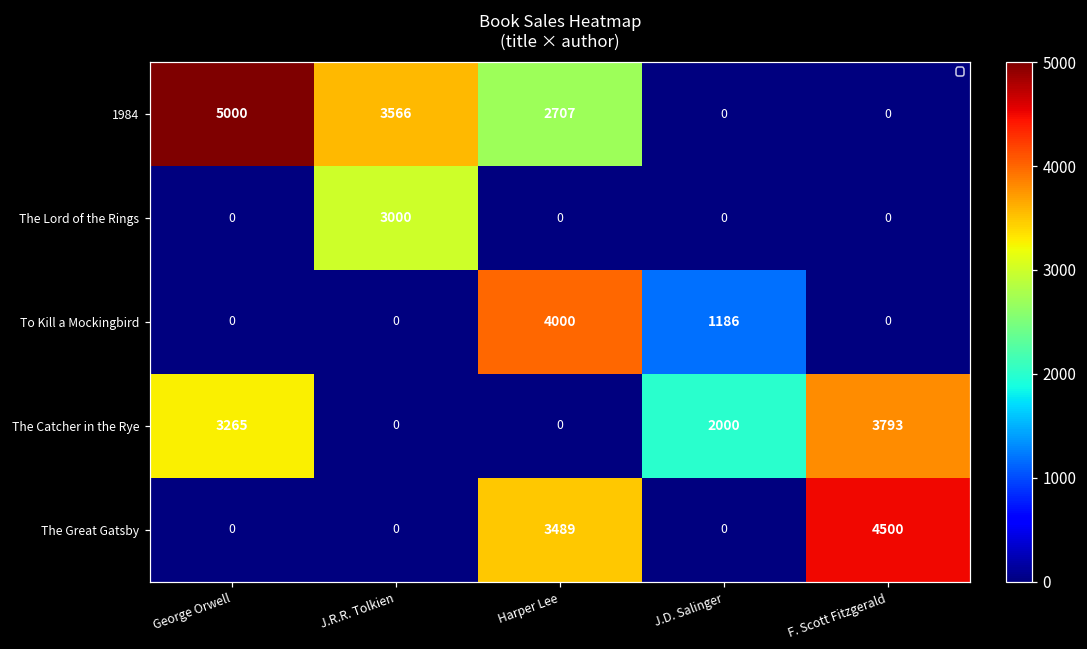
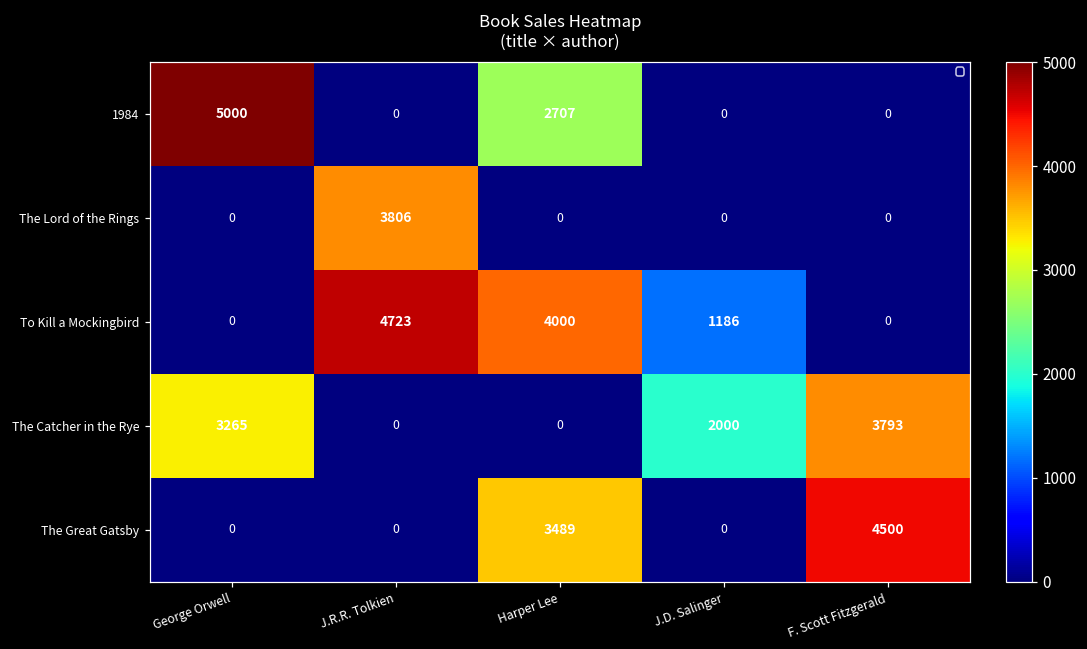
  {
    "1984": {
      "George Orwell": 5000,
-     "J.R.R. Tolkien": 3566,
+     "J.R.R. Tolkien": 0,
      "Harper Lee": 2707,
      "J.D. Salinger": 0,
      "F. Scott Fitzgerald": 0
    },
    "The Lord of the Rings": {
      "George Orwell": 0,
-     "J.R.R. Tolkien": 3000,
+     "J.R.R. Tolkien": 3806,
      "Harper Lee": 0,
      "J.D. Salinger": 0,
      "F. Scott Fitzgerald": 0
    },
    "To Kill a Mockingbird": {
      "George Orwell": 0,
-     "J.R.R. Tolkien": 0,
+     "J.R.R. Tolkien": 4723,
      "Harper Lee": 4000,
      "J.D. Salinger": 1186,
      "F. Scott Fitzgerald": 0
    },
    "The Catcher in the Rye": {
      "George Orwell": 3265,
      "J.R.R. Tolkien": 0,
      "Harper Lee": 0,
      "J.D. Salinger": 2000,
      "F. Scott Fitzgerald": 3793
    },
    "The Great Gatsby": {
      "George Orwell": 0,
      "J.R.R. Tolkien": 0,
      "Harper Lee": 3489,
      "J.D. Salinger": 0,
      "F. Scott Fitzgerald": 4500
    }
  }
